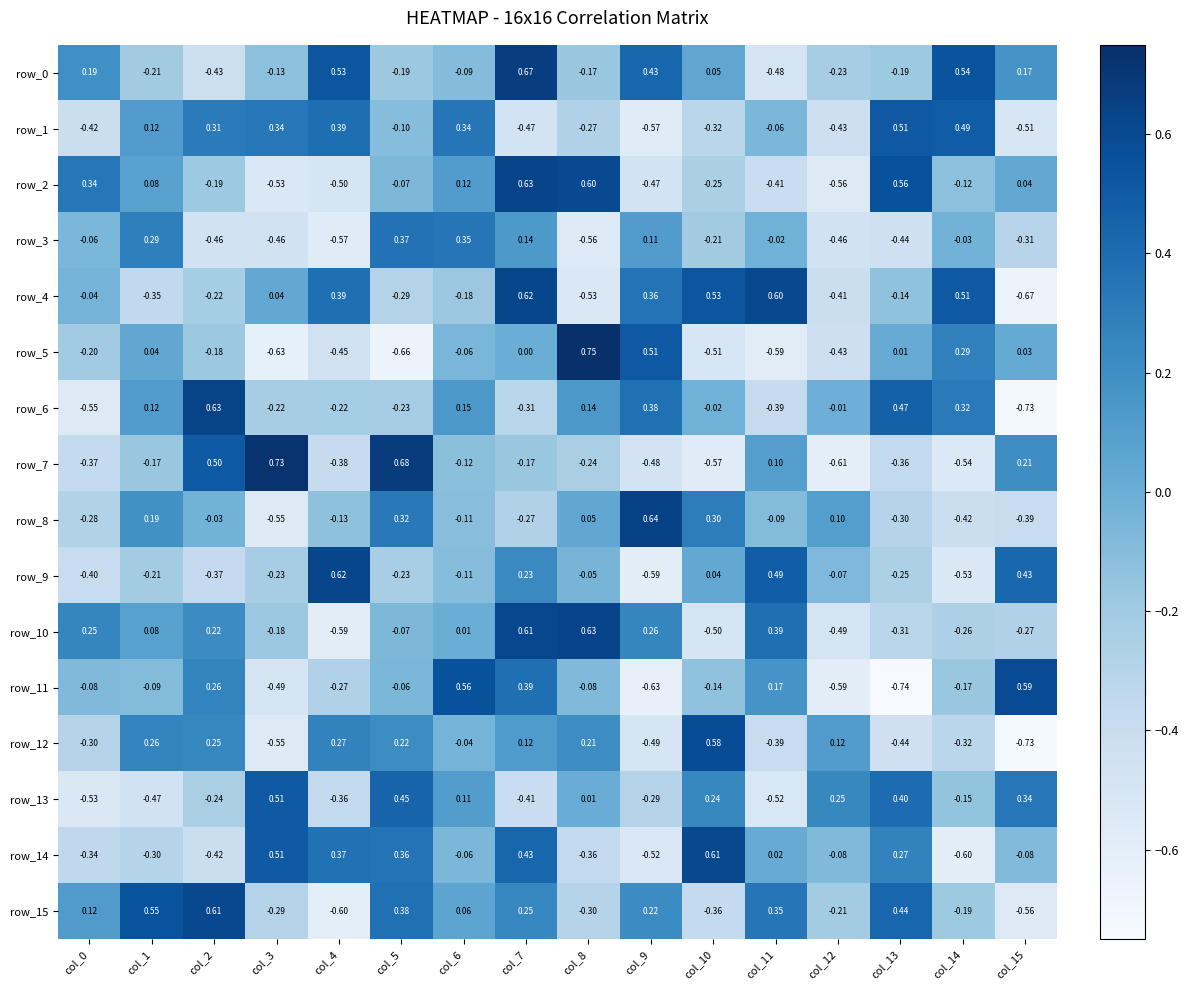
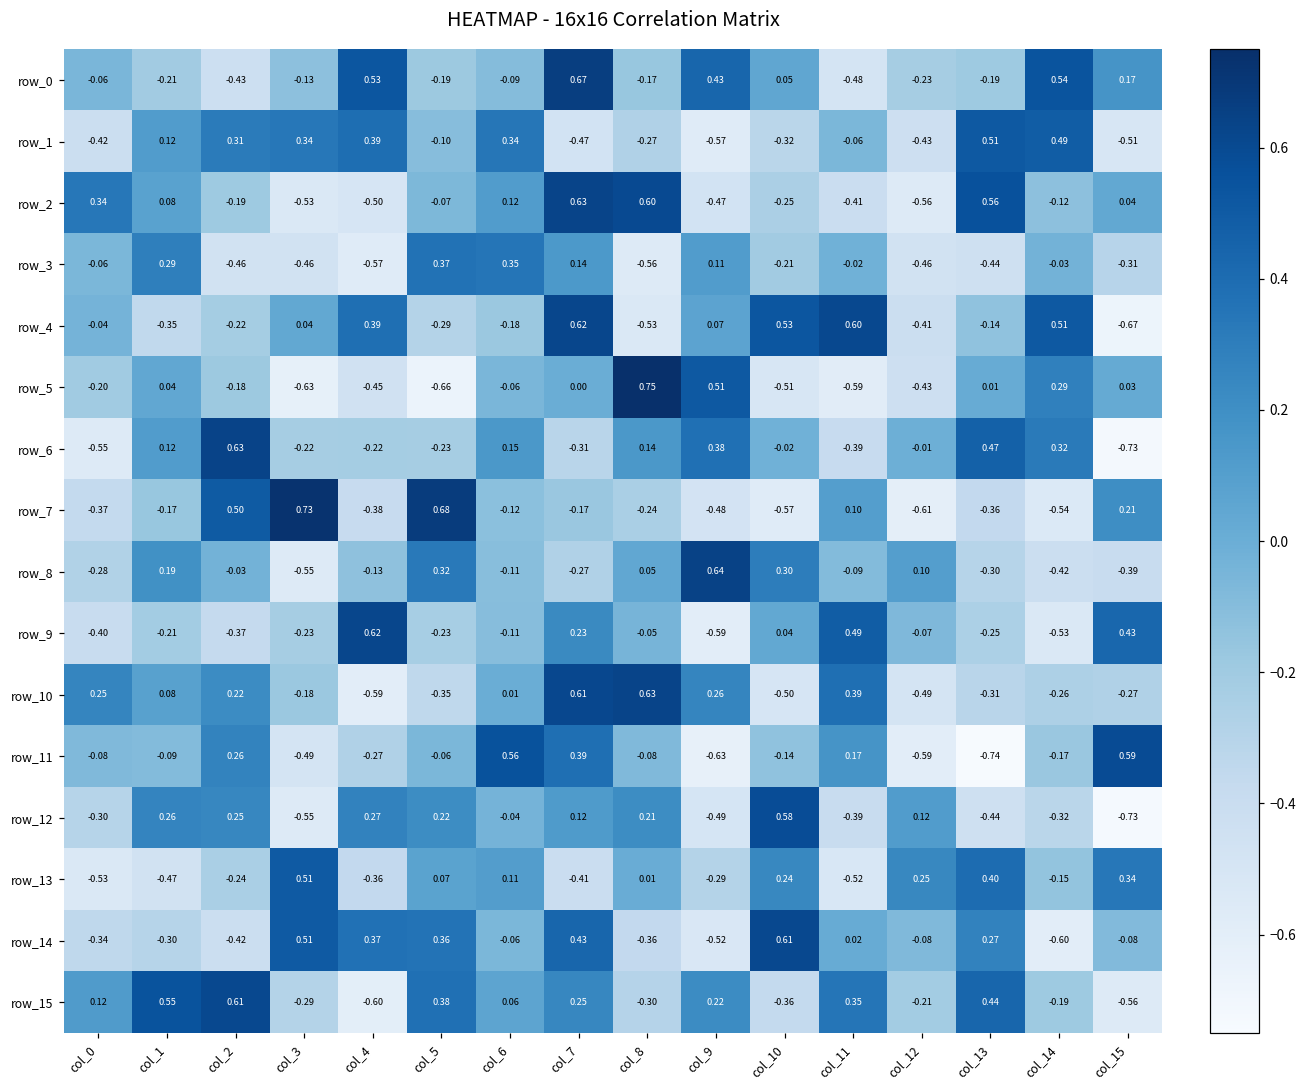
  {
    "row_0": {
-     "col_0": 0.19,
+     "col_0": -0.06,
      "col_1": -0.21,
      "col_2": -0.43,
      "col_3": -0.13,
      "col_4": 0.53,
      "col_5": -0.19,
      "col_6": -0.09,
      "col_7": 0.67,
      "col_8": -0.17,
      "col_9": 0.43,
      "col_10": 0.05,
      "col_11": -0.48,
      "col_12": -0.23,
      "col_13": -0.19,
      "col_14": 0.54,
      "col_15": 0.17
    },
    "row_4": {
      "col_0": -0.04,
      "col_1": -0.35,
      "col_2": -0.22,
      "col_3": 0.04,
      "col_4": 0.39,
      "col_5": -0.29,
      "col_6": -0.18,
      "col_7": 0.62,
      "col_8": -0.53,
-     "col_9": 0.36,
+     "col_9": 0.07,
      "col_10": 0.53,
      "col_11": 0.60,
      "col_12": -0.41,
      "col_13": -0.14,
      "col_14": 0.51,
      "col_15": -0.67
    },
    "row_10": {
      "col_0": 0.25,
      "col_1": 0.08,
      "col_2": 0.22,
      "col_3": -0.18,
      "col_4": -0.59,
-     "col_5": -0.07,
+     "col_5": -0.35,
      "col_6": 0.01,
      "col_7": 0.61,
      "col_8": 0.63,
      "col_9": 0.26,
      "col_10": -0.50,
      "col_11": 0.39,
      "col_12": -0.49,
      "col_13": -0.31,
      "col_14": -0.26,
      "col_15": -0.27
    },
    "row_13": {
      "col_0": -0.53,
      "col_1": -0.47,
      "col_2": -0.24,
      "col_3": 0.51,
      "col_4": -0.36,
-     "col_5": 0.45,
+     "col_5": 0.07,
      "col_6": 0.11,
      "col_7": -0.41,
      "col_8": 0.01,
      "col_9": -0.29,
      "col_10": 0.24,
      "col_11": -0.52,
      "col_12": 0.25,
      "col_13": 0.40,
      "col_14": -0.15,
      "col_15": 0.34
    }
  }
